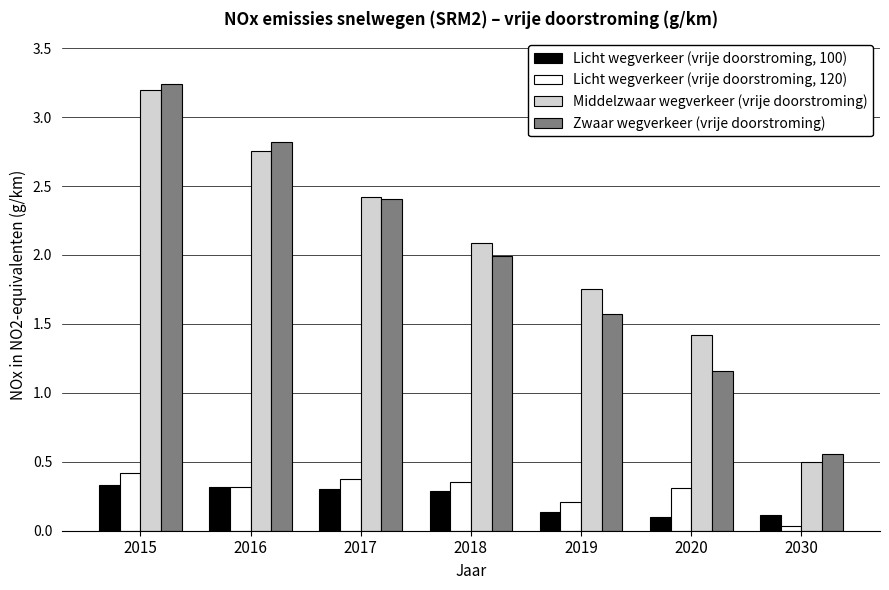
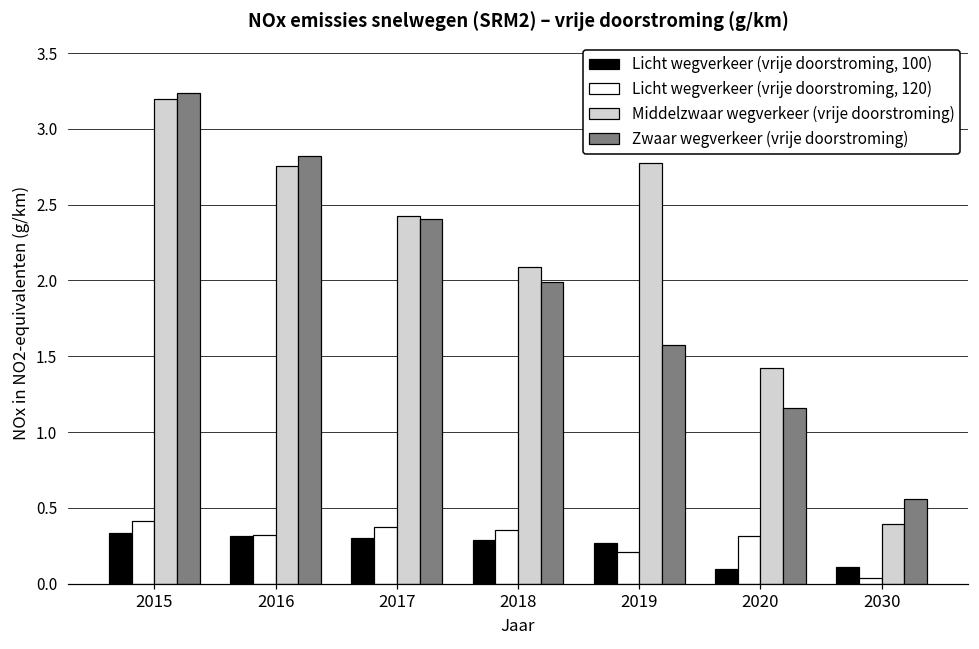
  {
    "Licht wegverkeer (vrije doorstroming, 100)": {
      "2015": 0.33,
      "2016": 0.32,
      "2017": 0.30,
      "2018": 0.29,
-     "2019": 0.13,
+     "2019": 0.27,
      "2020": 0.10,
      "2030": 0.11
    },
    "Licht wegverkeer (vrije doorstroming, 120)": {
      "2015": 0.42,
      "2016": 0.32,
      "2017": 0.38,
      "2018": 0.35,
      "2019": 0.21,
      "2020": 0.31,
      "2030": 0.04
    },
    "Middelzwaar wegverkeer (vrije doorstroming)": {
      "2015": 3.20,
      "2016": 2.76,
      "2017": 2.42,
      "2018": 2.09,
-     "2019": 1.76,
+     "2019": 2.78,
      "2020": 1.42,
-     "2030": 0.50
+     "2030": 0.40
    },
    "Zwaar wegverkeer (vrije doorstroming)": {
      "2015": 3.24,
      "2016": 2.82,
      "2017": 2.41,
      "2018": 1.99,
      "2019": 1.57,
      "2020": 1.16,
      "2030": 0.56
    }
  }
